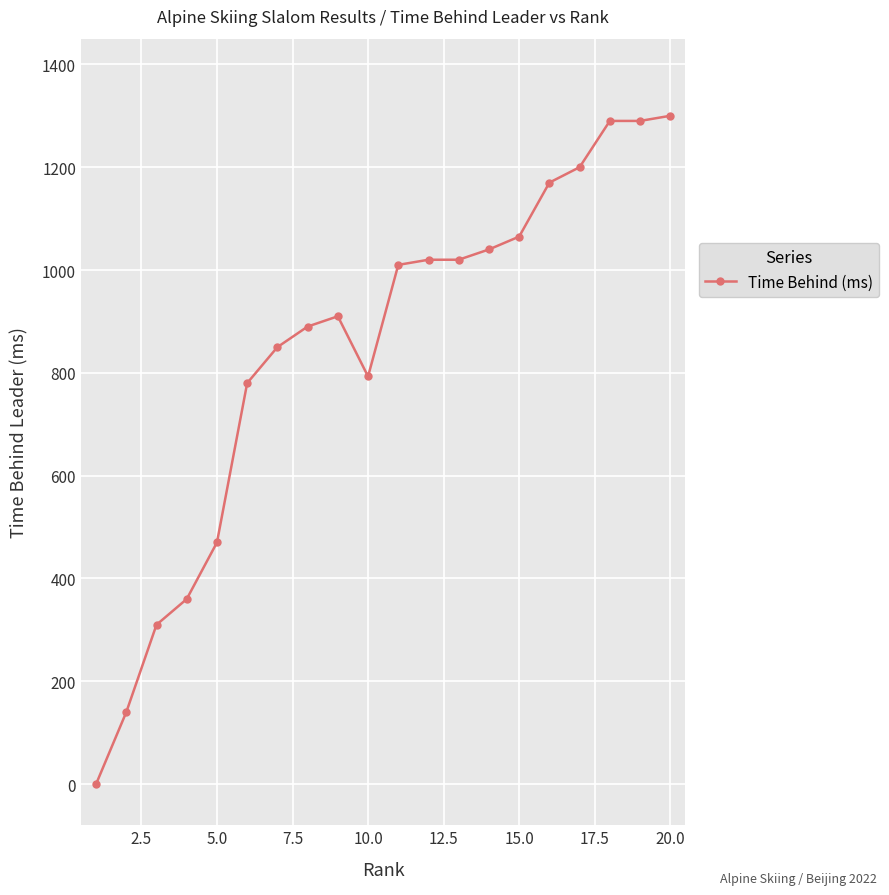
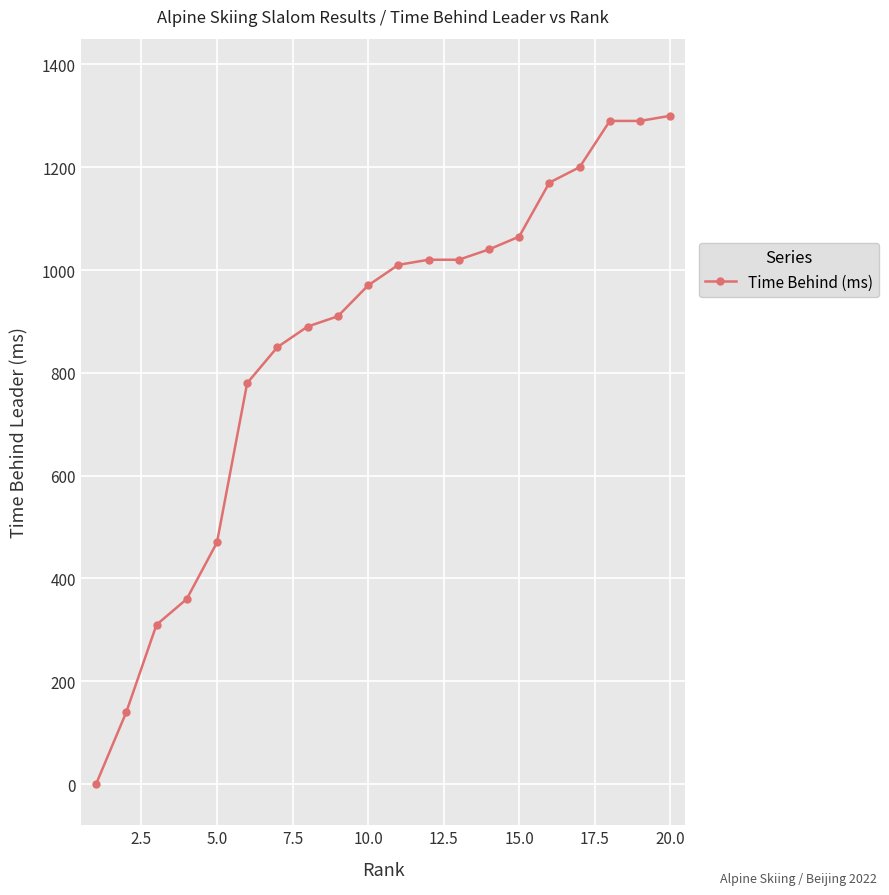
  {
    "5.0": 470,
-   "10.0": 790,
+   "10.0": 970,
    "15.0": 1070,
    "20.0": 1300
  }
